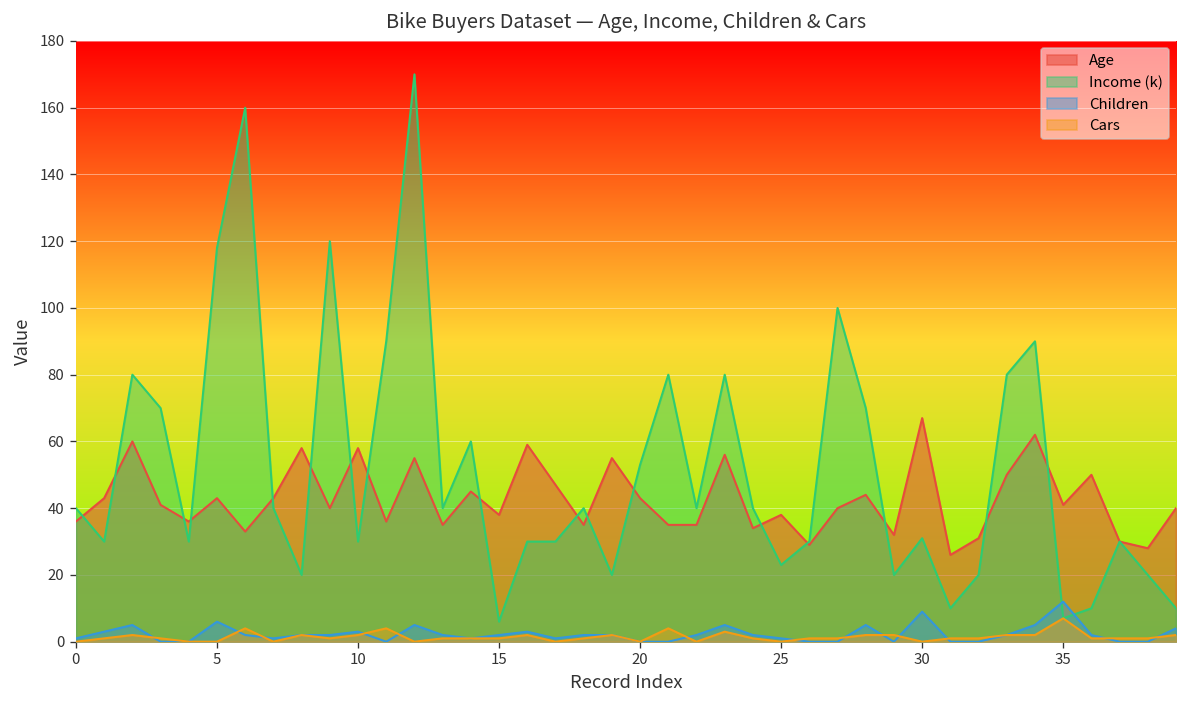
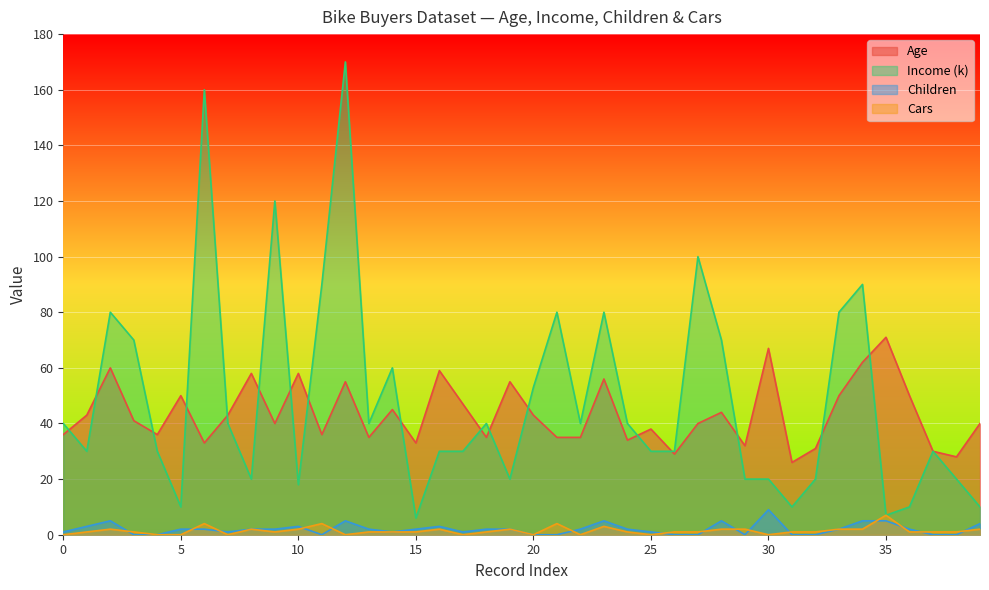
  {
    "Age": {
      "0": 36,
-     "5": 43,
+     "5": 50,
      "10": 58,
-     "15": 38,
+     "15": 33,
      "20": 43,
      "25": 38,
      "30": 67,
-     "35": 41
+     "35": 71
    },
    "Income (k)": {
      "0": 40,
-     "5": 118,
-     "10": 30,
+     "5": 10,
+     "10": 18,
      "15": 6,
      "20": 53,
-     "25": 23,
-     "30": 31
+     "25": 30,
+     "30": 20
    },
    "Children": {
      "0": 1,
-     "5": 6,
+     "5": 2,
      "10": 3,
      "15": 2,
      "25": 1,
      "30": 9,
-     "35": 12
+     "35": 5
    },
    "Cars": {
      "0": 0,
      "5": 0,
      "10": 2,
      "15": 1,
      "25": 0,
      "30": 0
    }
  }
